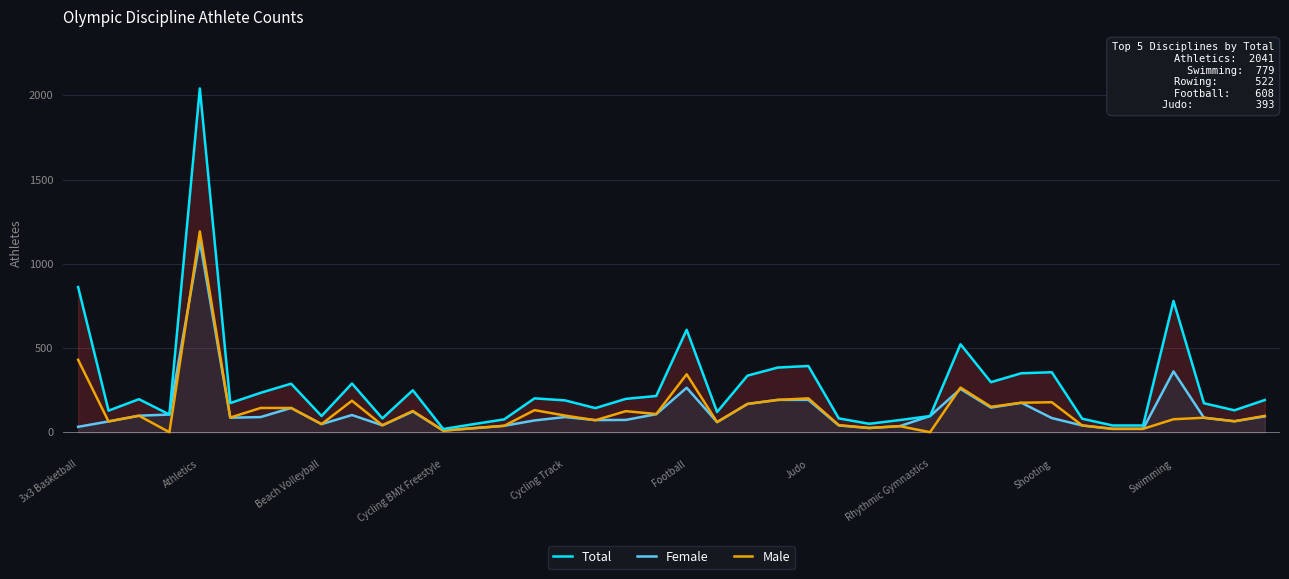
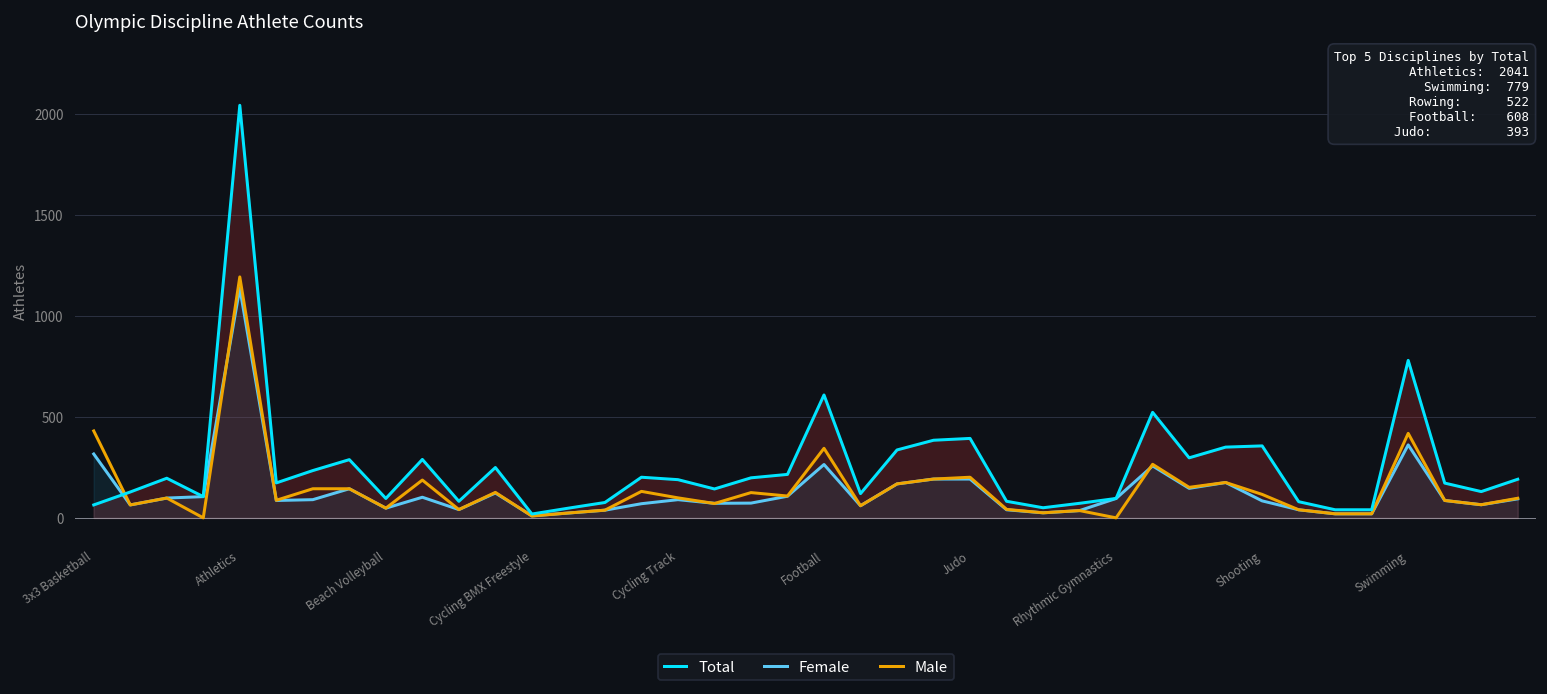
  {
    "Total": {
-     "3x3 Basketball": 860,
+     "3x3 Basketball": 60,
      "Athletics": 2040,
      "Beach Volleyball": 100,
      "Cycling Track": 190,
      "Football": 610,
      "Judo": 390,
      "Shooting": 360,
      "Swimming": 780
    },
    "Female": {
-     "3x3 Basketball": 30,
+     "3x3 Basketball": 320,
      "Athletics": 1140,
      "Football": 260,
      "Shooting": 80,
      "Swimming": 360
    },
    "Male": {
      "3x3 Basketball": 430,
      "Athletics": 1190,
      "Football": 340,
      "Rhythmic Gymnastics": 0,
-     "Shooting": 180,
-     "Swimming": 80
+     "Shooting": 120,
+     "Swimming": 420
    }
  }
